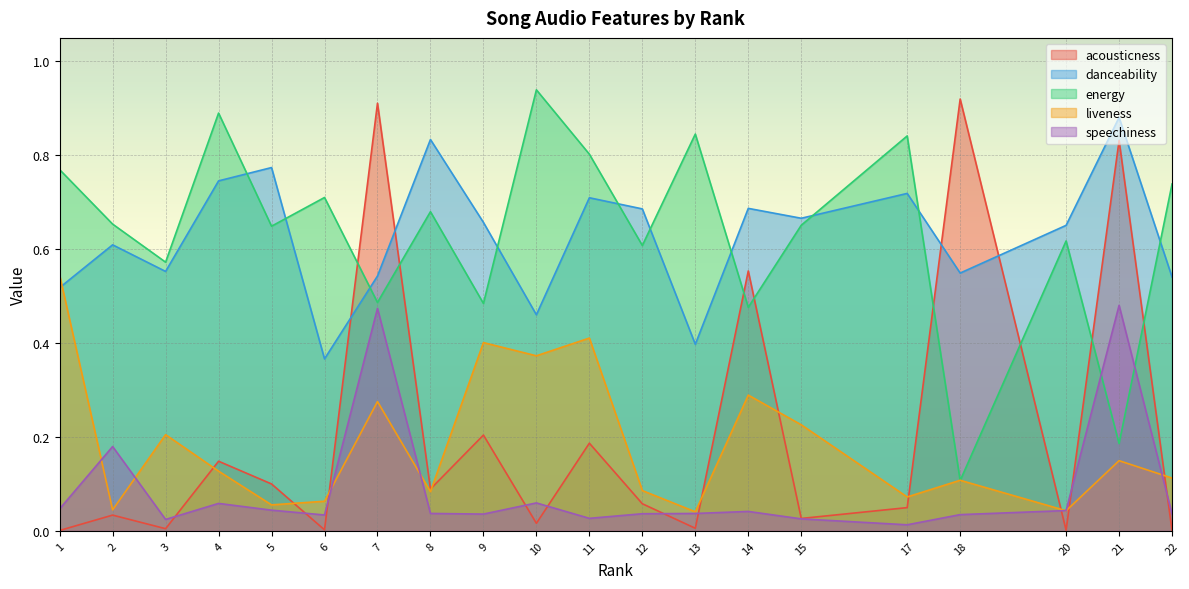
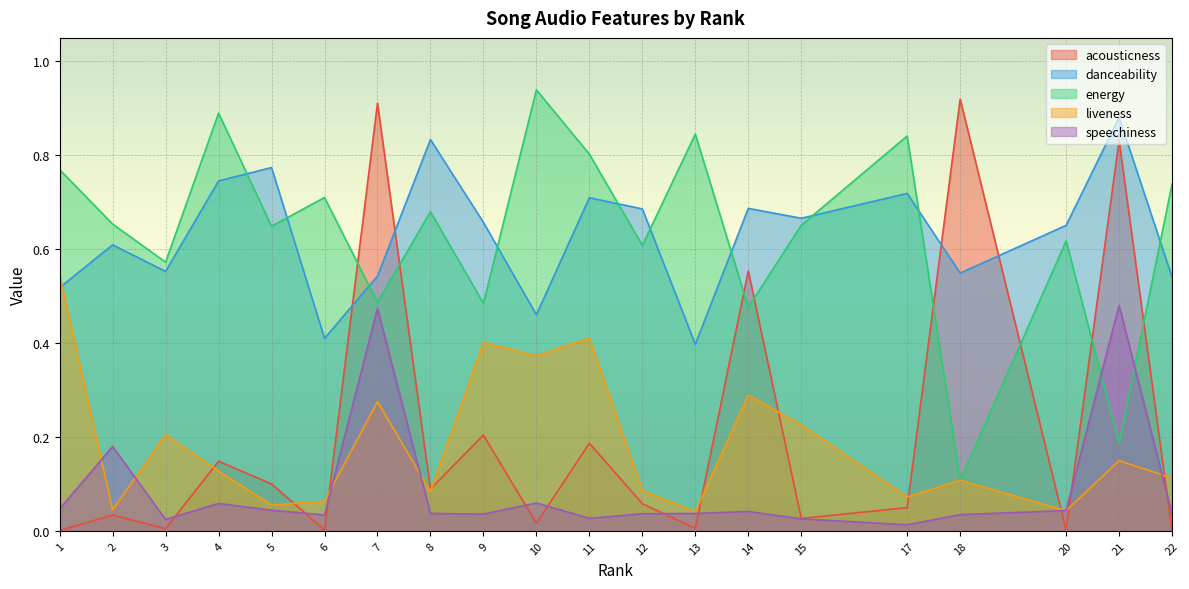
  {
    "acousticness": {
      "1": 0.00,
      "2": 0.03,
      "3": 0.00,
      "4": 0.15,
      "5": 0.10,
      "6": 0.00,
      "7": 0.91,
      "8": 0.09,
      "9": 0.20,
      "10": 0.02,
      "11": 0.19,
      "12": 0.06,
      "13": 0.01,
      "14": 0.55,
      "17": 0.05,
      "18": 0.92,
      "20": 0.00,
      "22": 0.00
    },
    "danceability": {
      "1": 0.52,
      "2": 0.61,
      "3": 0.55,
      "4": 0.75,
      "5": 0.77,
-     "6": 0.37,
+     "6": 0.41,
      "7": 0.54,
      "8": 0.83,
      "9": 0.66,
      "10": 0.46,
      "11": 0.71,
      "12": 0.69,
      "13": 0.40,
      "14": 0.69,
      "15": 0.67,
      "17": 0.72,
      "18": 0.55,
      "20": 0.65,
      "22": 0.54
    },
    "energy": {
      "1": 0.77,
      "2": 0.65,
      "3": 0.57,
      "4": 0.89,
      "5": 0.65,
      "6": 0.71,
      "7": 0.49,
      "8": 0.68,
      "9": 0.48,
      "10": 0.94,
      "11": 0.80,
      "12": 0.61,
      "13": 0.85,
      "14": 0.48,
      "15": 0.65,
      "17": 0.84,
      "20": 0.62,
      "21": 0.19,
      "22": 0.74
    },
    "liveness": {
      "1": 0.54,
      "2": 0.04,
      "3": 0.20,
      "4": 0.13,
      "5": 0.06,
      "6": 0.06,
      "7": 0.28,
      "8": 0.08,
      "9": 0.40,
      "10": 0.37,
      "11": 0.41,
      "12": 0.09,
      "14": 0.29,
      "15": 0.23,
      "17": 0.07,
      "21": 0.15,
      "22": 0.11
    },
    "speechiness": {
      "1": 0.05,
      "2": 0.18,
      "3": 0.02,
      "4": 0.06,
      "5": 0.04,
      "6": 0.03,
      "7": 0.47,
      "8": 0.04,
      "9": 0.04,
      "10": 0.06,
      "11": 0.03,
      "12": 0.04,
      "14": 0.04,
      "17": 0.01,
      "18": 0.03,
      "21": 0.48,
      "22": 0.04
    }
  }
